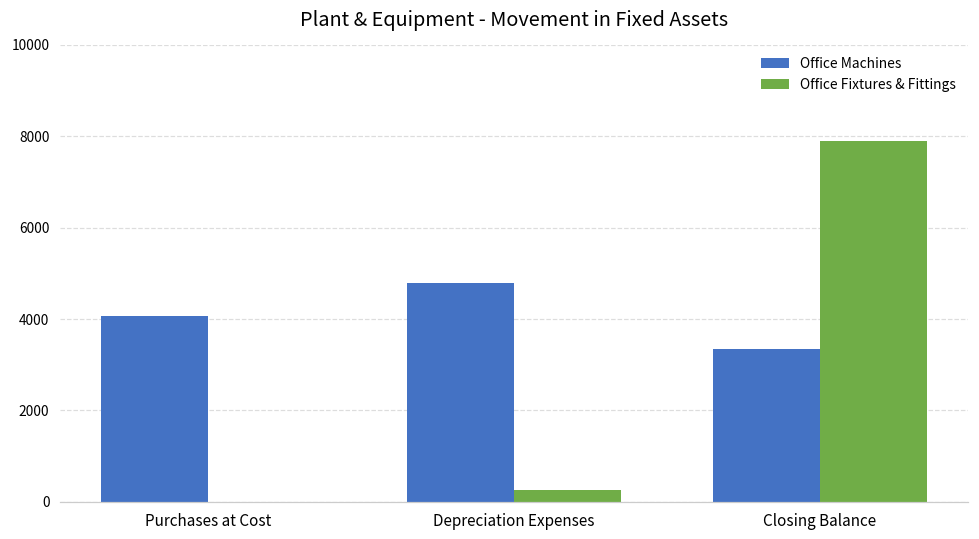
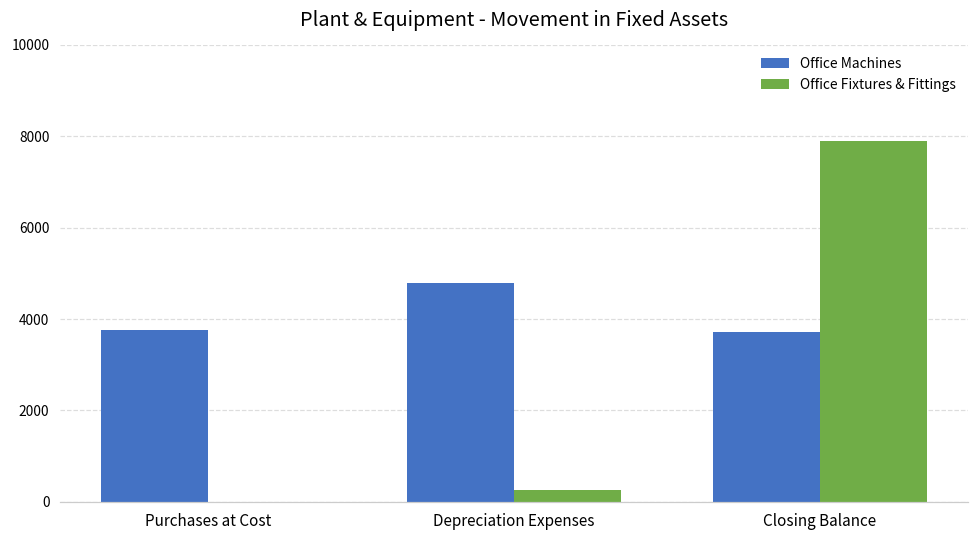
  {
    "Office Machines": {
-     "Purchases at Cost": 4100,
+     "Purchases at Cost": 3800,
      "Depreciation Expenses": 4800,
-     "Closing Balance": 3400
+     "Closing Balance": 3700
    },
    "Office Fixtures & Fittings": {
      "Purchases at Cost": 0,
      "Depreciation Expenses": 300,
      "Closing Balance": 7900
    }
  }
